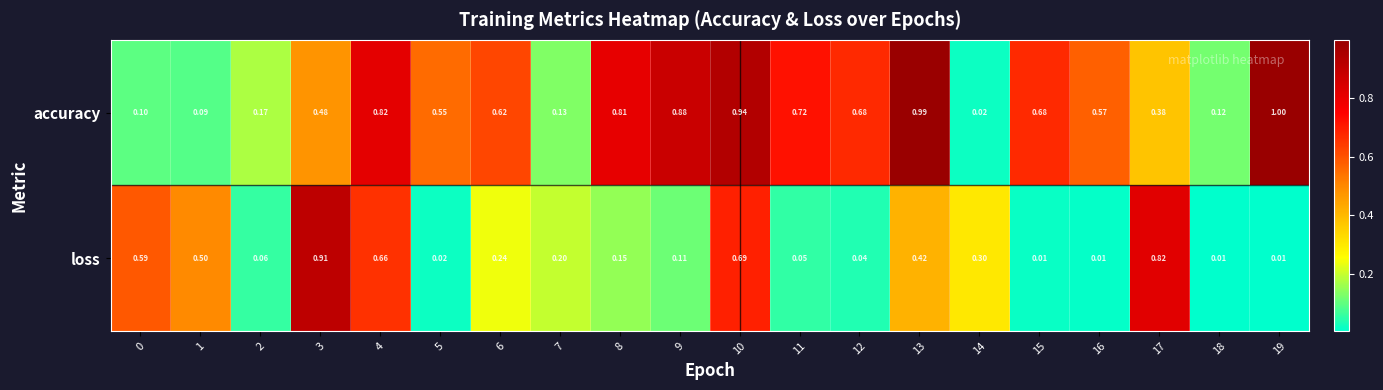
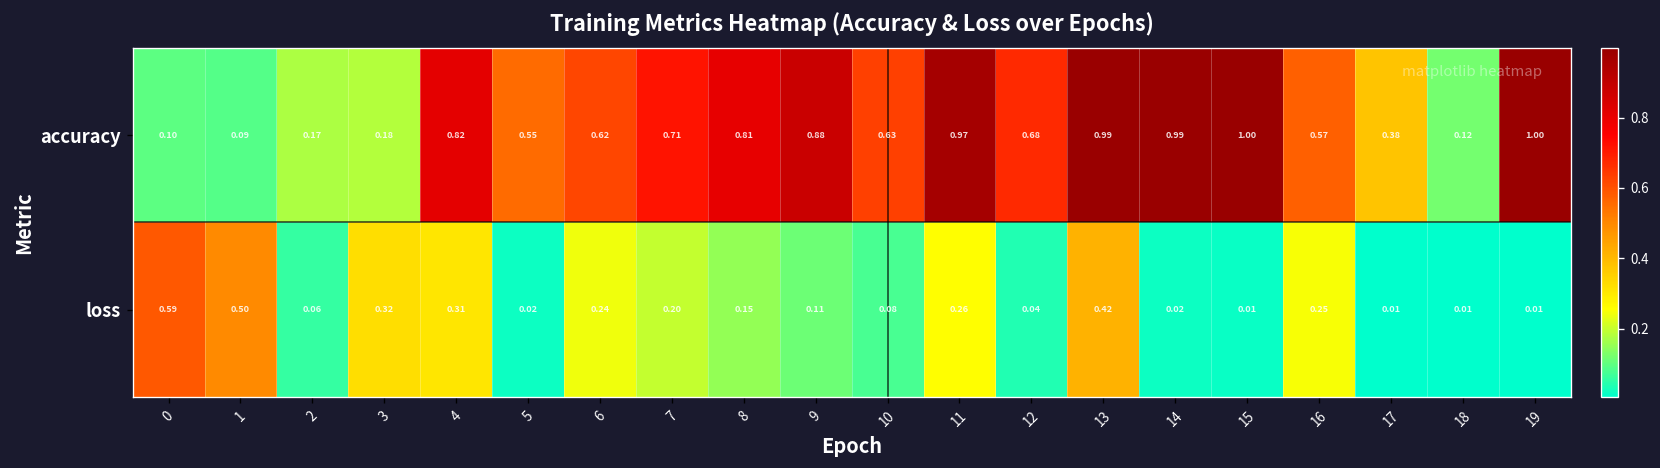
  {
    "accuracy": {
      "0": 0.10,
      "1": 0.09,
      "2": 0.17,
-     "3": 0.48,
+     "3": 0.18,
      "4": 0.82,
      "5": 0.55,
      "6": 0.62,
-     "7": 0.13,
+     "7": 0.71,
      "8": 0.81,
      "9": 0.88,
-     "10": 0.94,
-     "11": 0.72,
+     "10": 0.63,
+     "11": 0.97,
      "12": 0.68,
      "13": 0.99,
-     "14": 0.02,
-     "15": 0.68,
+     "14": 0.99,
+     "15": 1.00,
      "16": 0.57,
      "17": 0.38,
      "19": 1.00
    },
    "loss": {
      "0": 0.59,
      "1": 0.50,
      "2": 0.06,
-     "3": 0.91,
-     "4": 0.66,
+     "3": 0.32,
+     "4": 0.31,
      "5": 0.02,
      "6": 0.24,
      "7": 0.20,
      "8": 0.15,
      "9": 0.11,
-     "10": 0.69,
-     "11": 0.05,
+     "10": 0.08,
+     "11": 0.26,
      "12": 0.04,
      "13": 0.42,
-     "14": 0.30,
+     "14": 0.02,
      "15": 0.01,
-     "16": 0.01,
-     "17": 0.82,
+     "16": 0.25,
+     "17": 0.01,
      "18": 0.01,
      "19": 0.01
    }
  }
